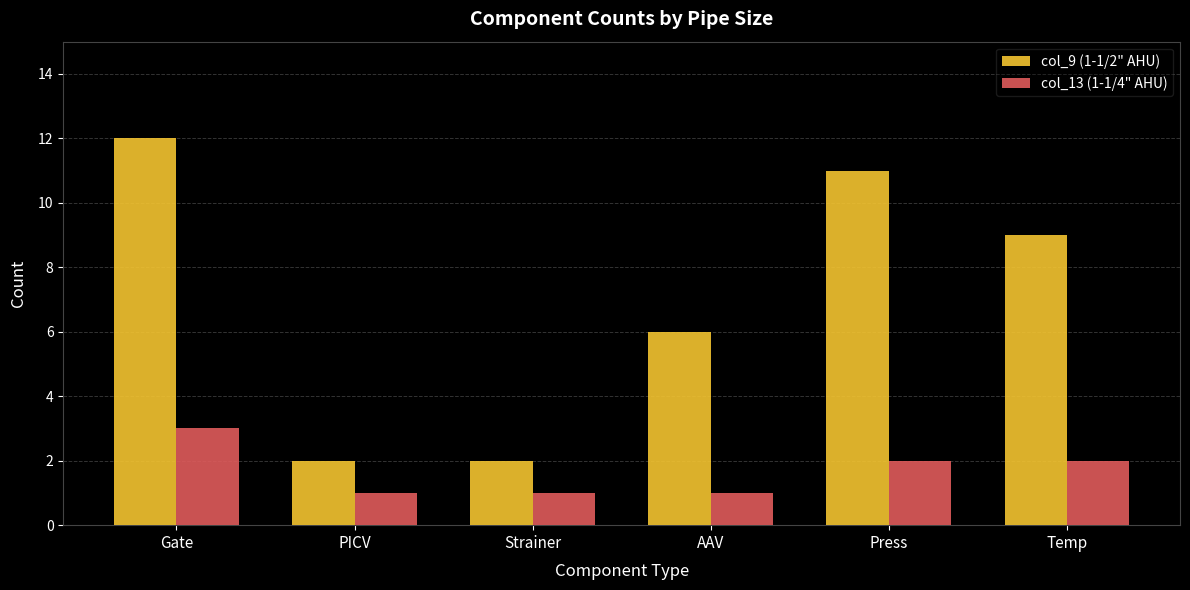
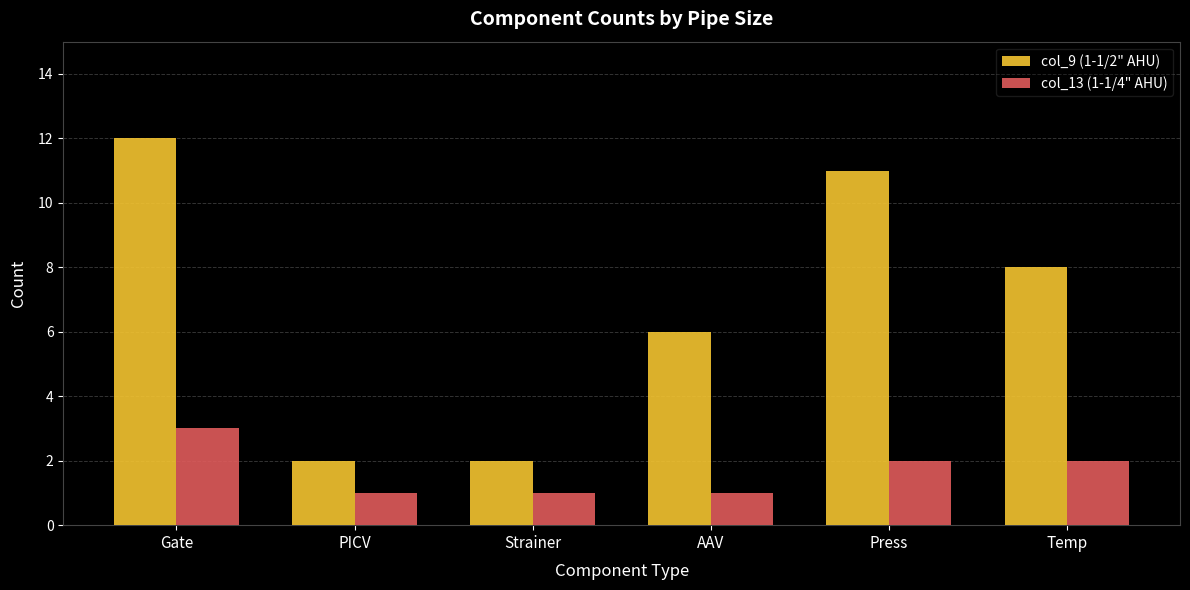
  {
    "col_9 (1-1/2\" AHU)": {
      "Gate": 12,
      "PICV": 2,
      "Strainer": 2,
      "AAV": 6,
      "Press": 11,
-     "Temp": 9
+     "Temp": 8
    },
    "col_13 (1-1/4\" AHU)": {
      "Gate": 3,
      "PICV": 1,
      "Strainer": 1,
      "AAV": 1,
      "Press": 2,
      "Temp": 2
    }
  }
